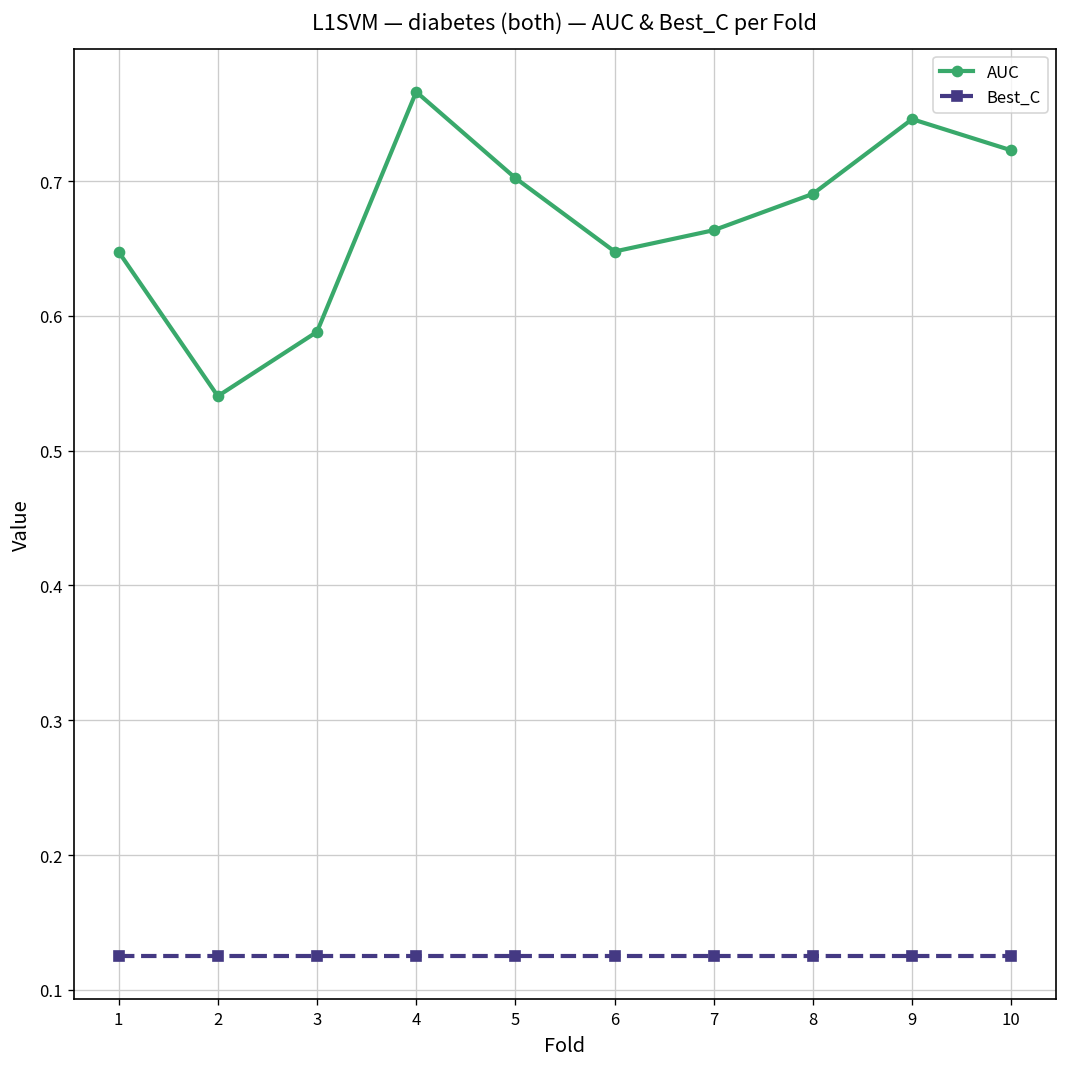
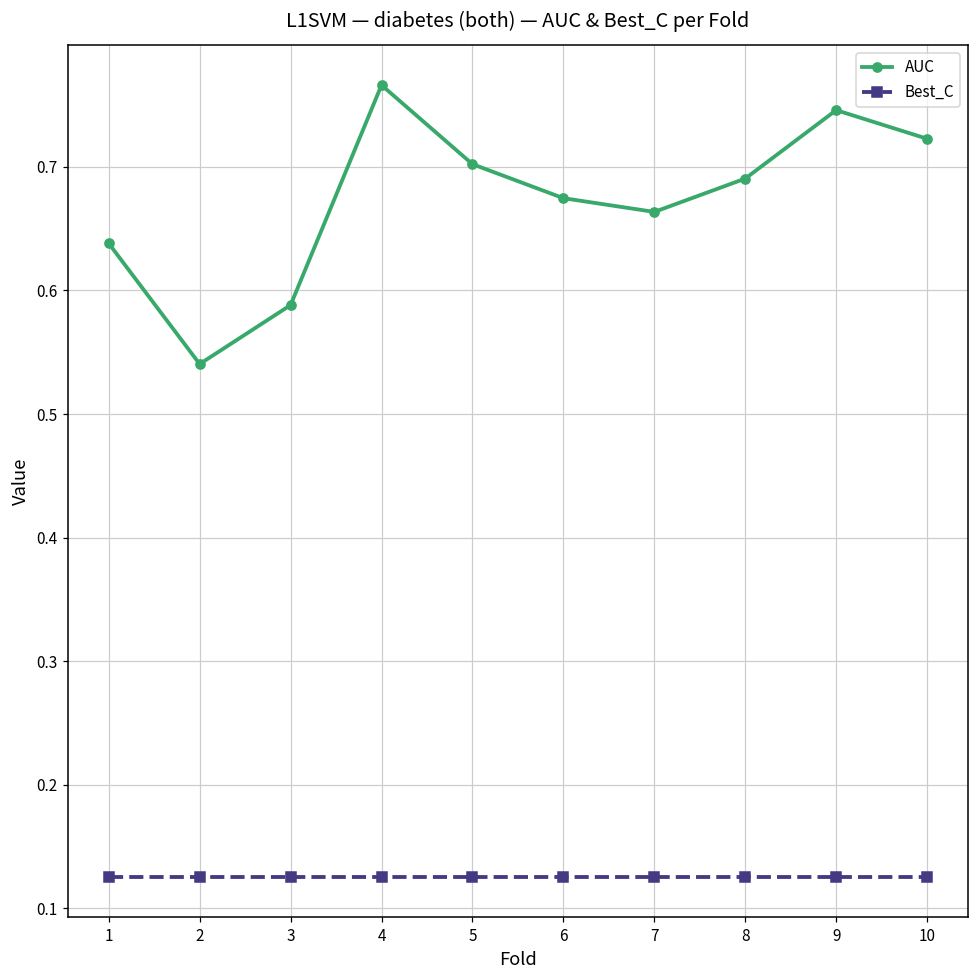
  {
    "AUC": {
-     "1": 0.648,
+     "1": 0.638,
      "2": 0.540,
      "3": 0.588,
      "4": 0.766,
      "5": 0.702,
-     "6": 0.648,
+     "6": 0.675,
      "7": 0.664,
      "8": 0.691,
      "9": 0.746,
      "10": 0.723
    },
    "Best_C": {
      "1": 0.125,
      "2": 0.125,
      "3": 0.125,
      "4": 0.125,
      "5": 0.125,
      "6": 0.125,
      "7": 0.125,
      "8": 0.125,
      "9": 0.125,
      "10": 0.125
    }
  }
